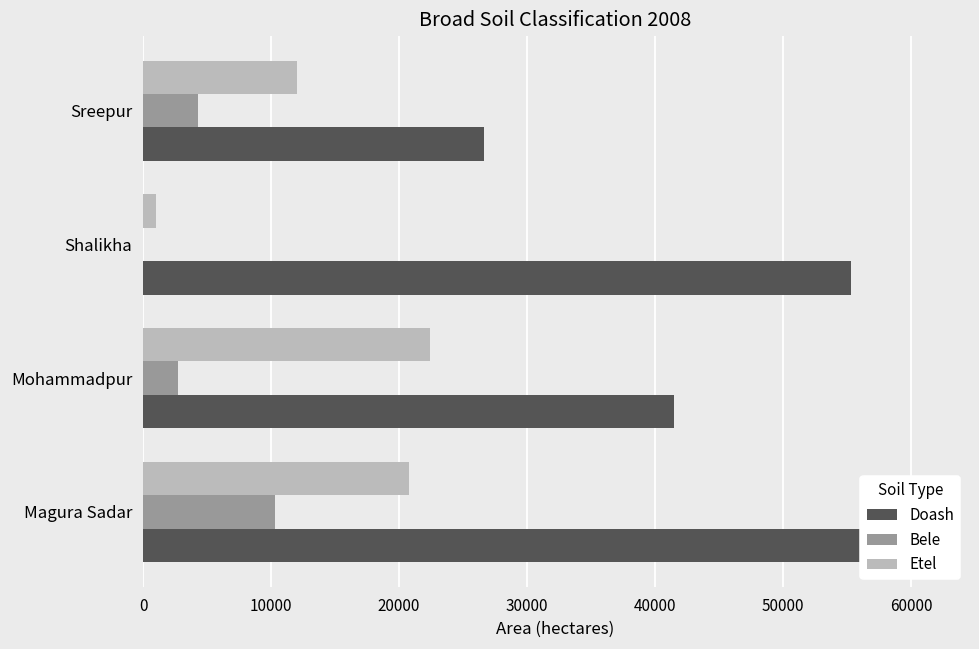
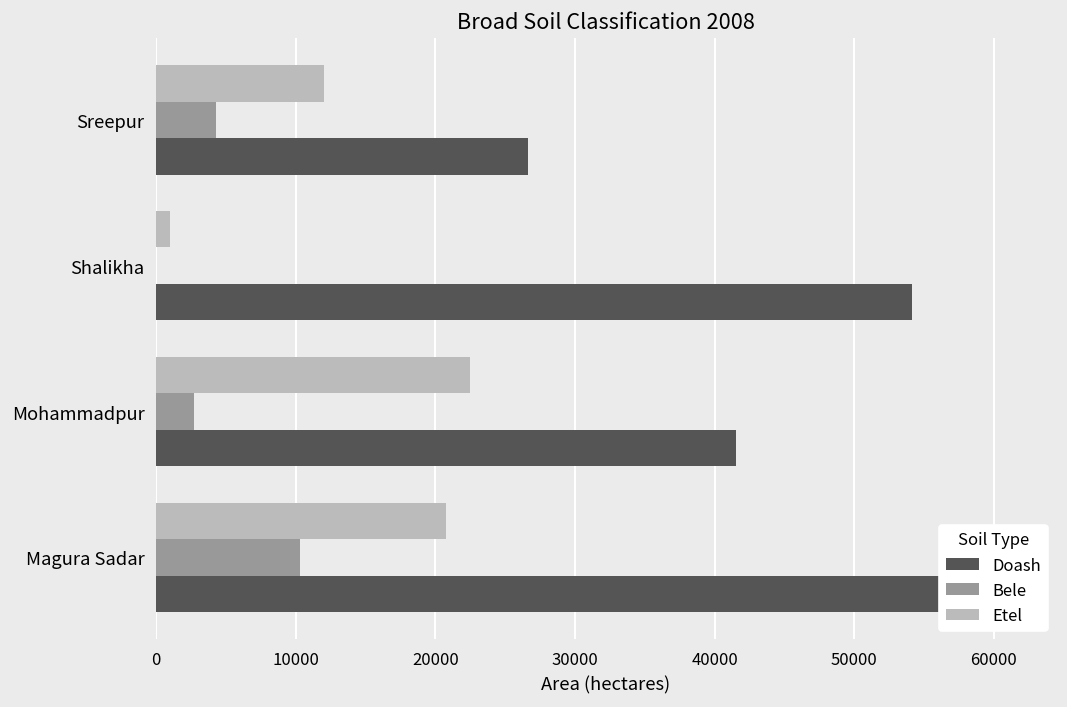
  {
    "Doash": {
      "Sreepur": 26700,
-     "Shalikha": 55300,
+     "Shalikha": 54200,
      "Mohammadpur": 41500
    }
  }
